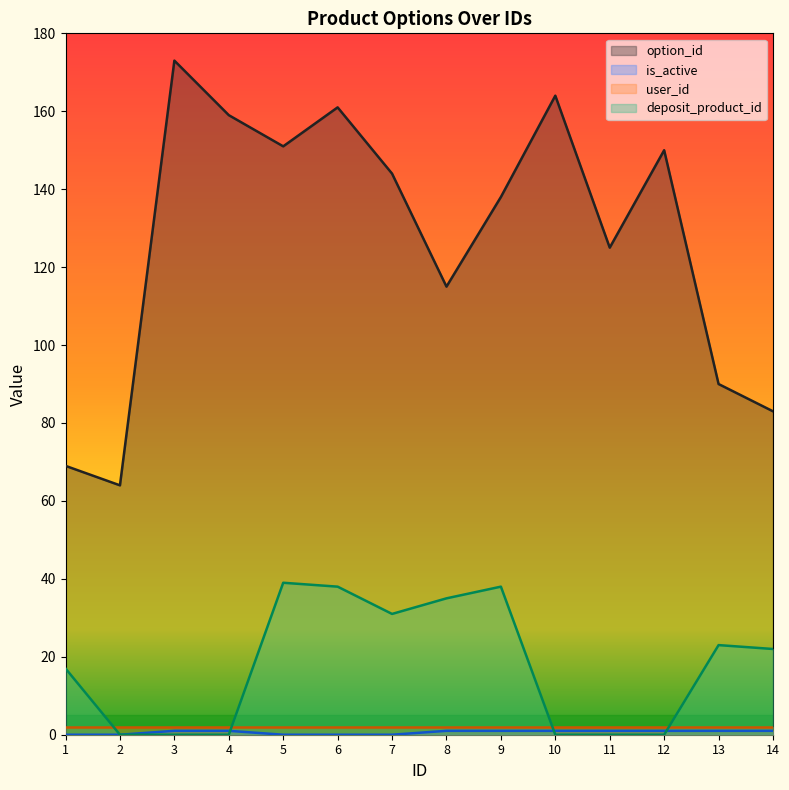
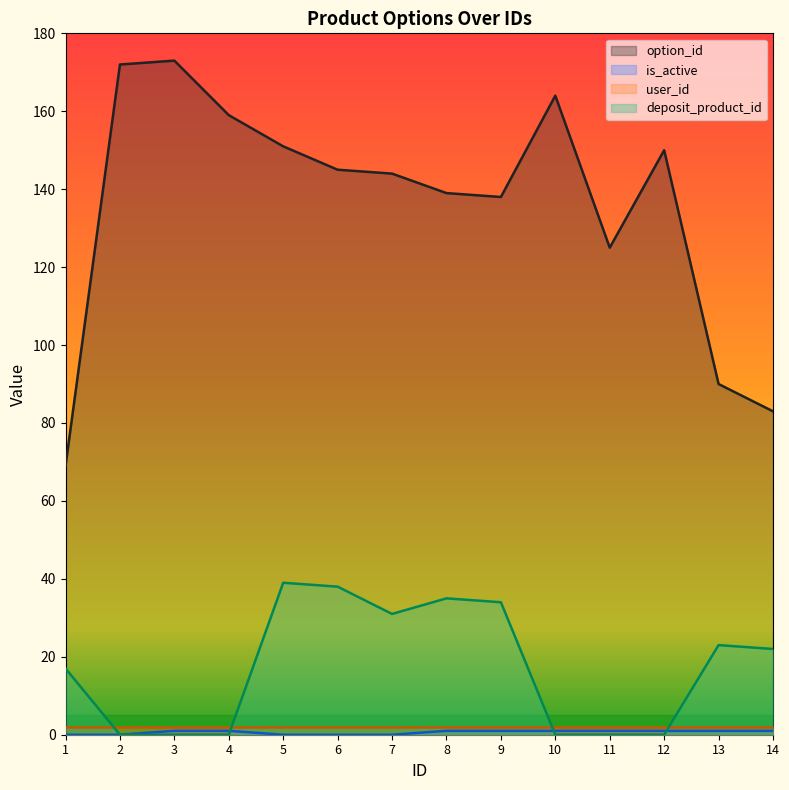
  {
    "option_id": {
      "1": 69,
-     "2": 64,
+     "2": 172,
      "3": 173,
      "4": 159,
      "5": 151,
-     "6": 161,
+     "6": 145,
      "7": 144,
-     "8": 115,
+     "8": 139,
      "9": 138,
      "10": 164,
      "11": 125,
      "12": 150,
      "13": 90,
      "14": 83
    },
    "is_active": {
      "1": 0,
      "3": 1,
      "4": 1,
      "5": 0,
      "6": 0,
      "7": 0,
      "8": 1,
      "9": 1,
      "10": 1,
      "11": 1,
      "12": 1,
      "13": 1,
      "14": 1
    },
    "user_id": {
      "1": 2,
      "2": 2,
      "3": 2,
      "4": 2,
      "5": 2,
      "6": 2,
      "7": 2,
      "8": 2,
      "9": 2,
      "10": 2,
      "11": 2,
      "12": 2,
      "13": 2,
      "14": 2
    },
    "deposit_product_id": {
      "1": 17,
      "3": 0,
      "4": 0,
      "5": 39,
      "6": 38,
      "7": 31,
      "8": 35,
-     "9": 38,
+     "9": 34,
      "10": 0,
      "11": 0,
      "12": 0,
      "13": 23,
      "14": 22
    }
  }
